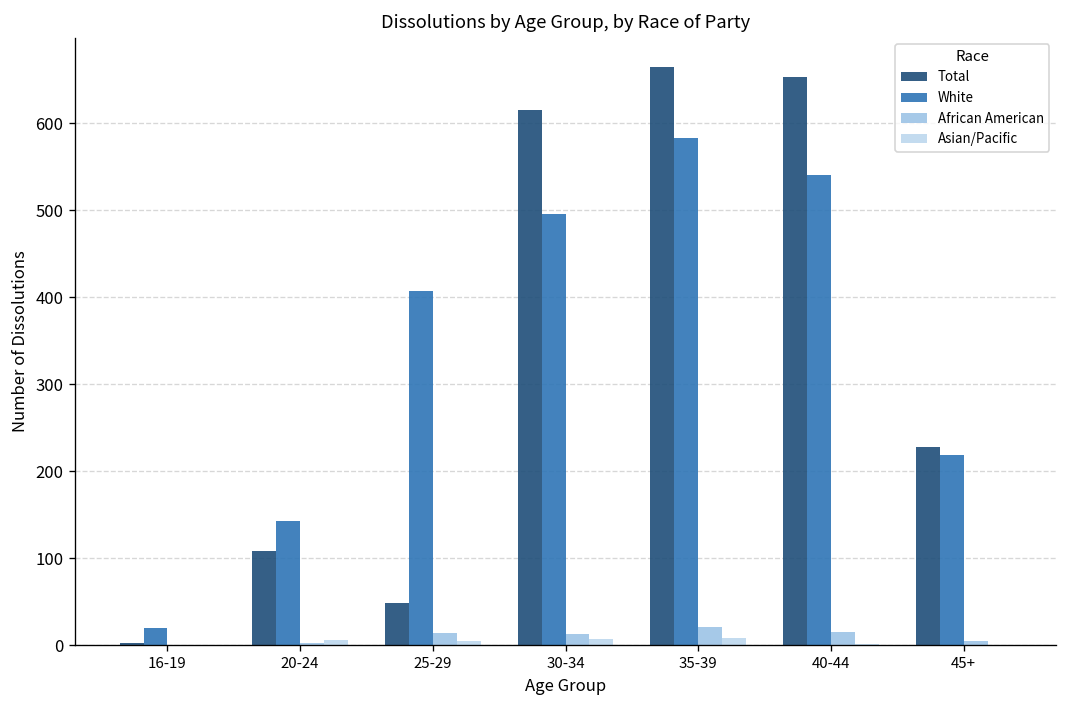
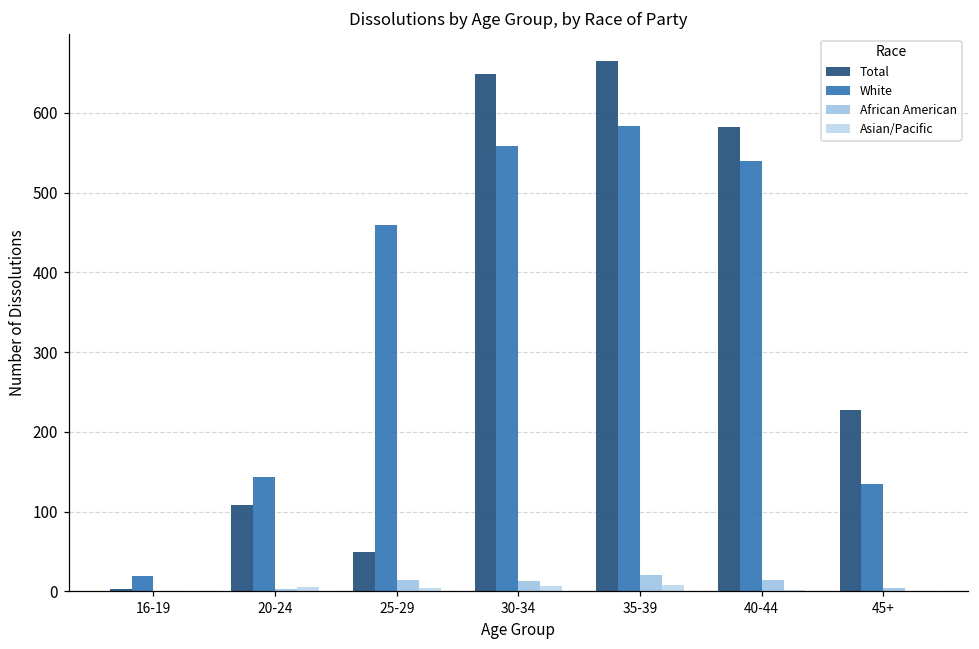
  {
    "Total": {
      "20-24": 110,
      "25-29": 50,
-     "30-34": 620,
+     "30-34": 650,
      "35-39": 670,
-     "40-44": 650,
+     "40-44": 580,
      "45+": 230
    },
    "White": {
      "16-19": 20,
      "20-24": 140,
-     "25-29": 410,
-     "30-34": 500,
+     "25-29": 460,
+     "30-34": 560,
      "35-39": 580,
      "40-44": 540,
-     "45+": 220
+     "45+": 140
    }
  }
